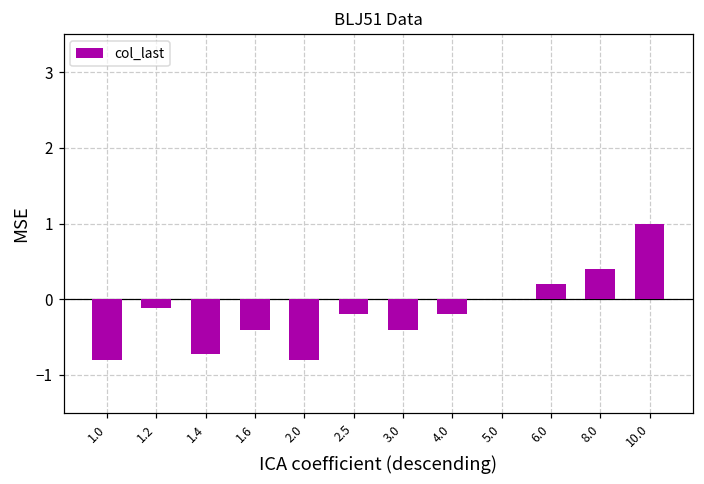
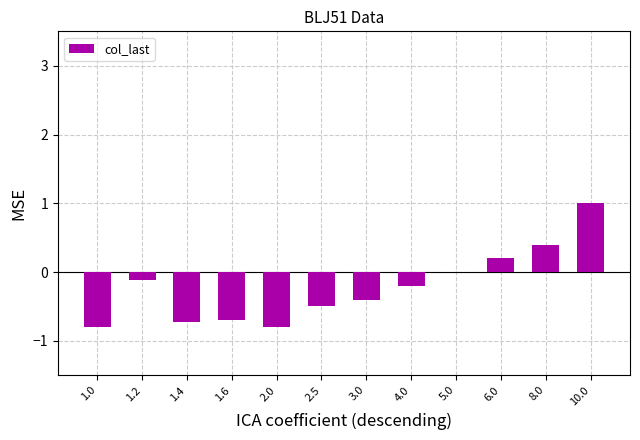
  {
    "1.0": -0.8,
    "1.2": -0.1,
    "1.4": -0.7,
-   "1.6": -0.4,
+   "1.6": -0.7,
    "2.0": -0.8,
-   "2.5": -0.2,
+   "2.5": -0.5,
    "3.0": -0.4,
    "4.0": -0.2,
    "5.0": 0.0,
    "6.0": 0.2,
    "8.0": 0.4,
    "10.0": 1.0
  }
